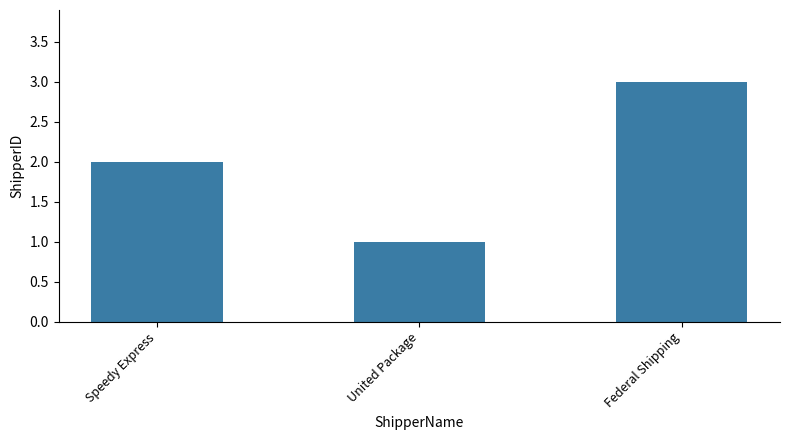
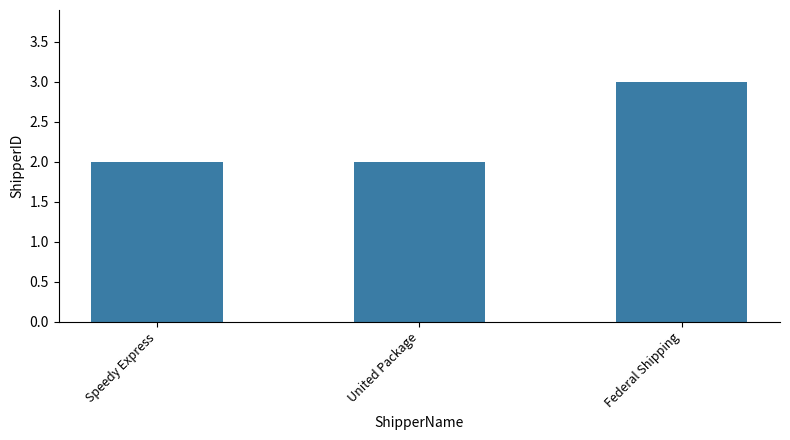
  {
    "Speedy Express": 2,
-   "United Package": 1,
+   "United Package": 2,
    "Federal Shipping": 3
  }
